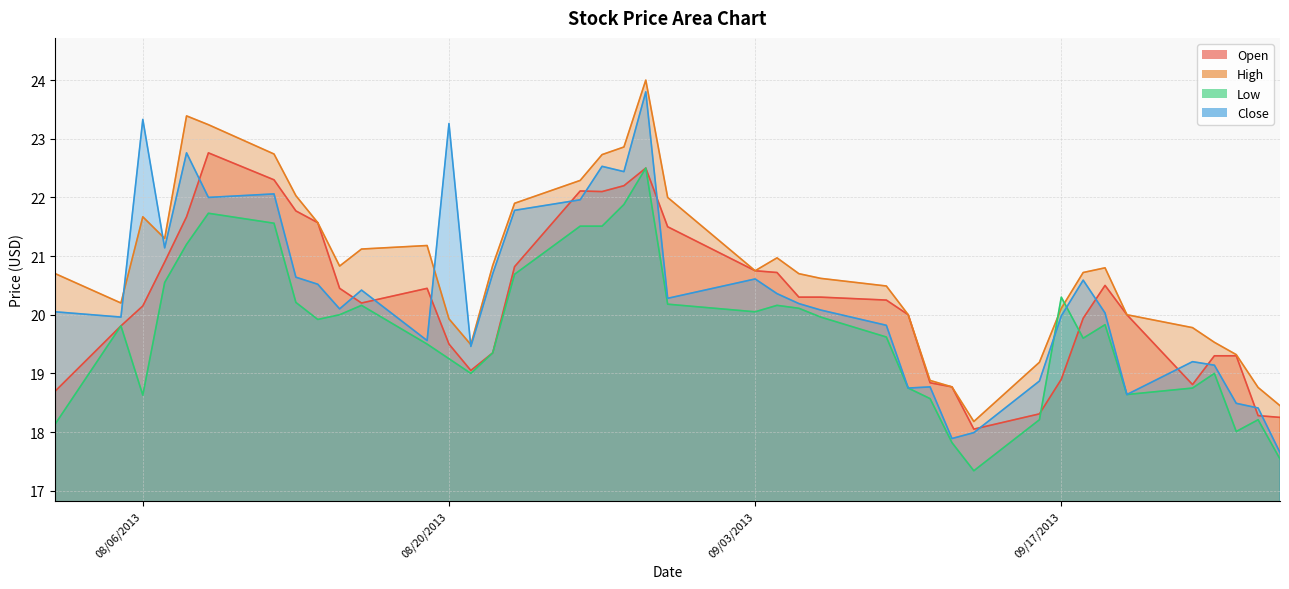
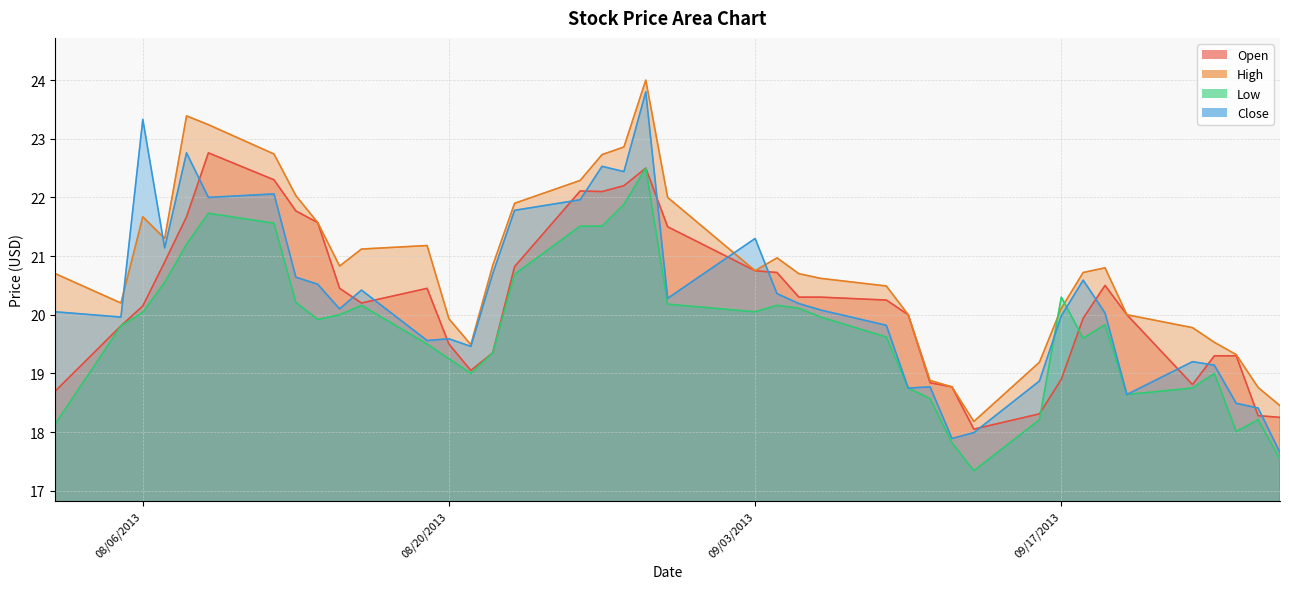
  {
    "Low": {
-     "08/06/2013": 18.6,
+     "08/06/2013": 20.0,
      "08/20/2013": 19.3,
      "09/03/2013": 20.1,
      "09/17/2013": 20.3
    },
    "Close": {
      "08/06/2013": 23.3,
-     "08/20/2013": 23.3,
-     "09/03/2013": 20.6,
+     "08/20/2013": 19.6,
+     "09/03/2013": 21.3,
      "09/17/2013": 20.0
    }
  }
